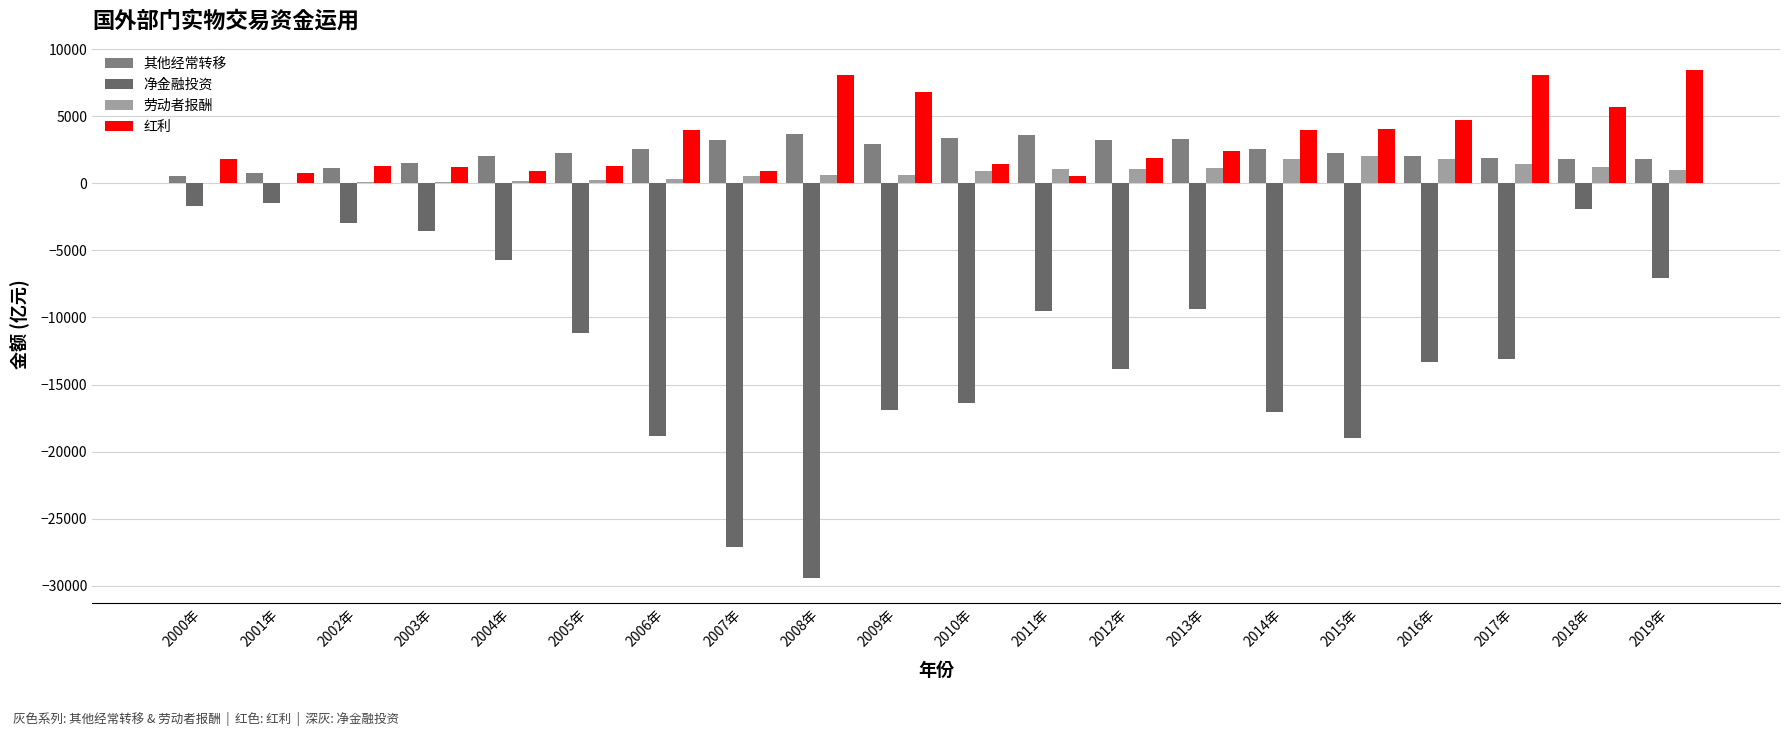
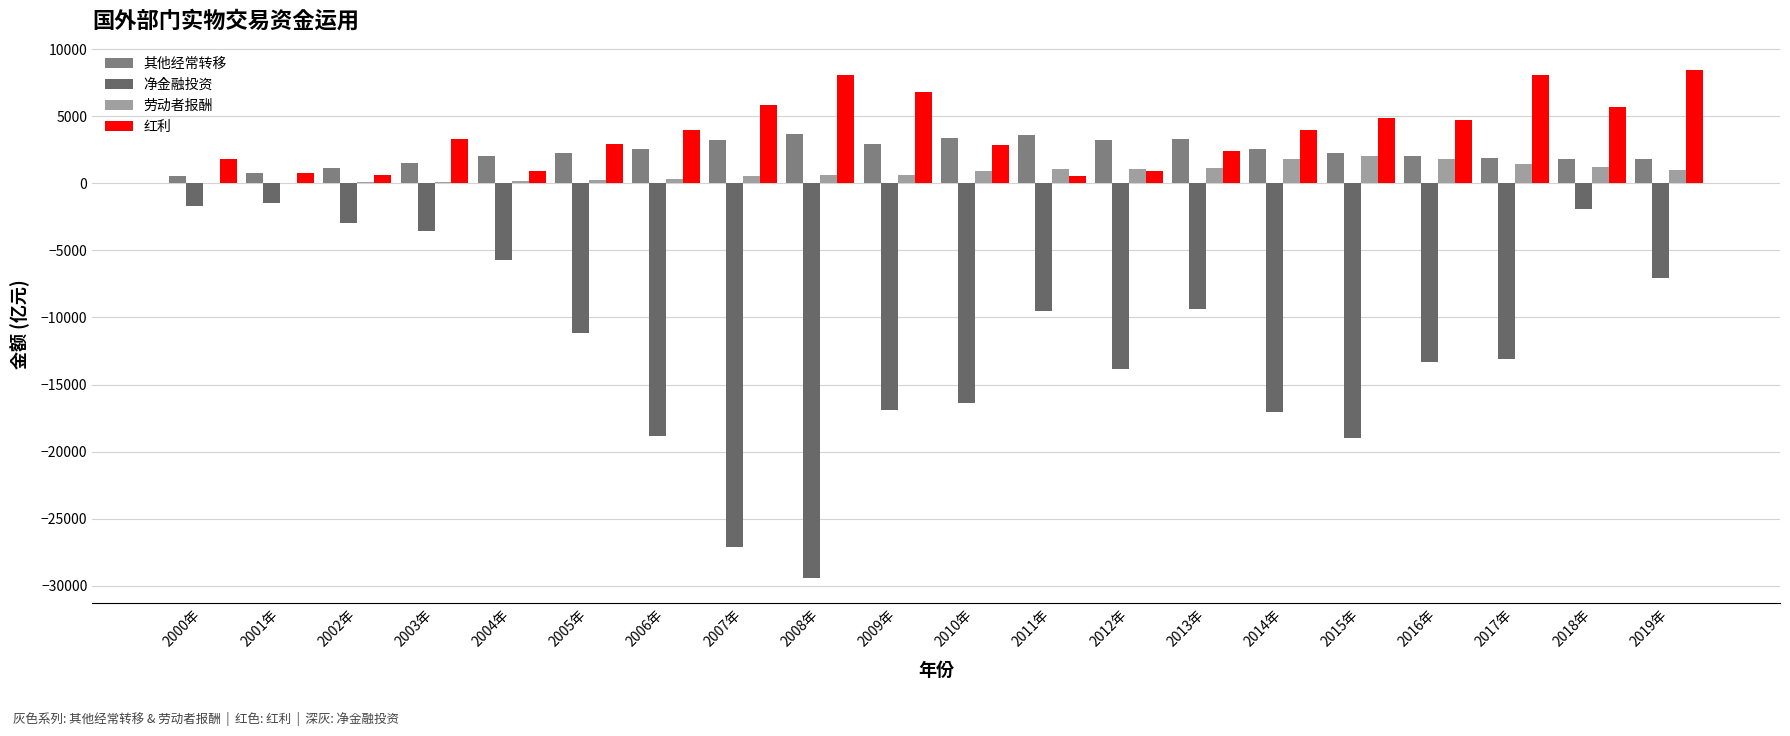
  {
    "红利": {
      "2000年": 1800,
      "2001年": 800,
-     "2002年": 1300,
-     "2003年": 1200,
+     "2002年": 600,
+     "2003年": 3300,
      "2004年": 900,
-     "2005年": 1300,
+     "2005年": 2900,
      "2006年": 4000,
-     "2007年": 900,
+     "2007年": 5800,
      "2008年": 8100,
      "2009年": 6800,
-     "2010年": 1400,
+     "2010年": 2800,
      "2011年": 500,
-     "2012年": 1900,
+     "2012年": 900,
      "2013年": 2400,
      "2014年": 4000,
-     "2015年": 4100,
+     "2015年": 4800,
      "2016年": 4700,
      "2017年": 8100,
      "2018年": 5700,
      "2019年": 8400
    }
  }
